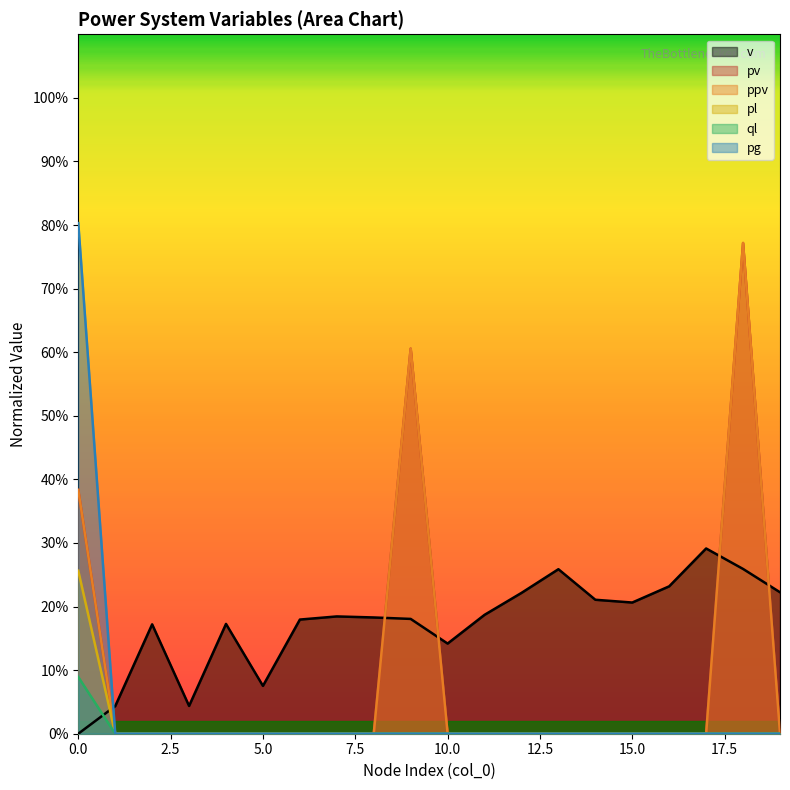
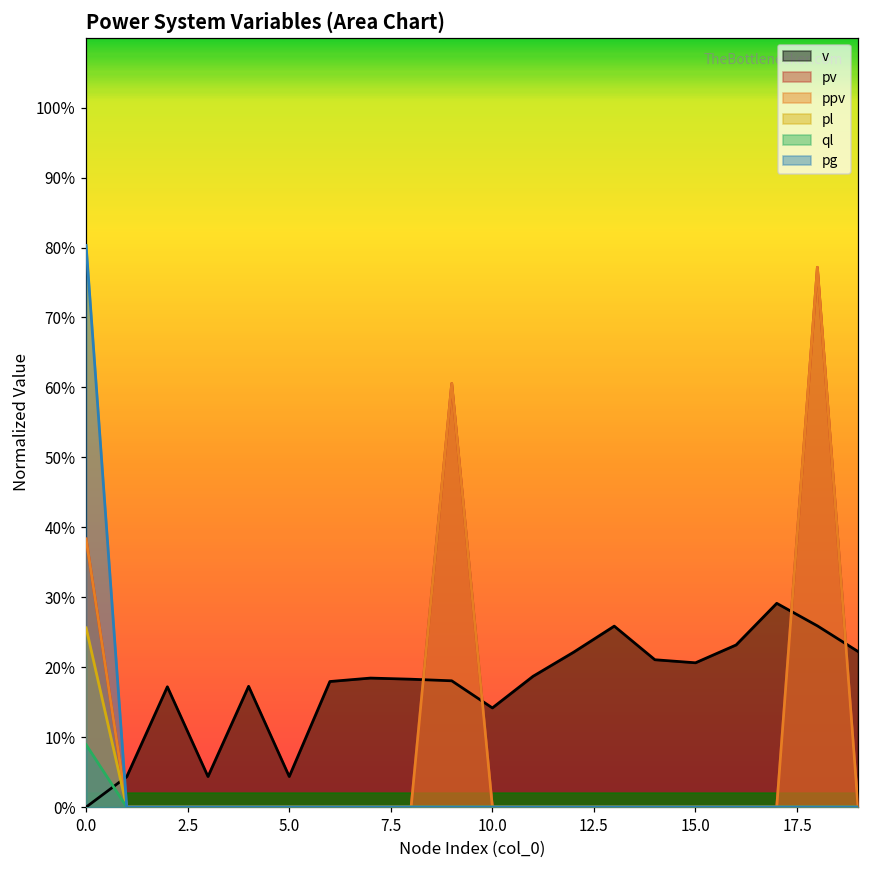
  {
    "v": {
-     "5.0": "8%",
+     "5.0": "4%",
      "10.0": "14%",
      "15.0": "21%"
    },
    "ql": {
      "0.0": "9%"
    },
    "pg": {
      "0.0": "80%"
    }
  }
